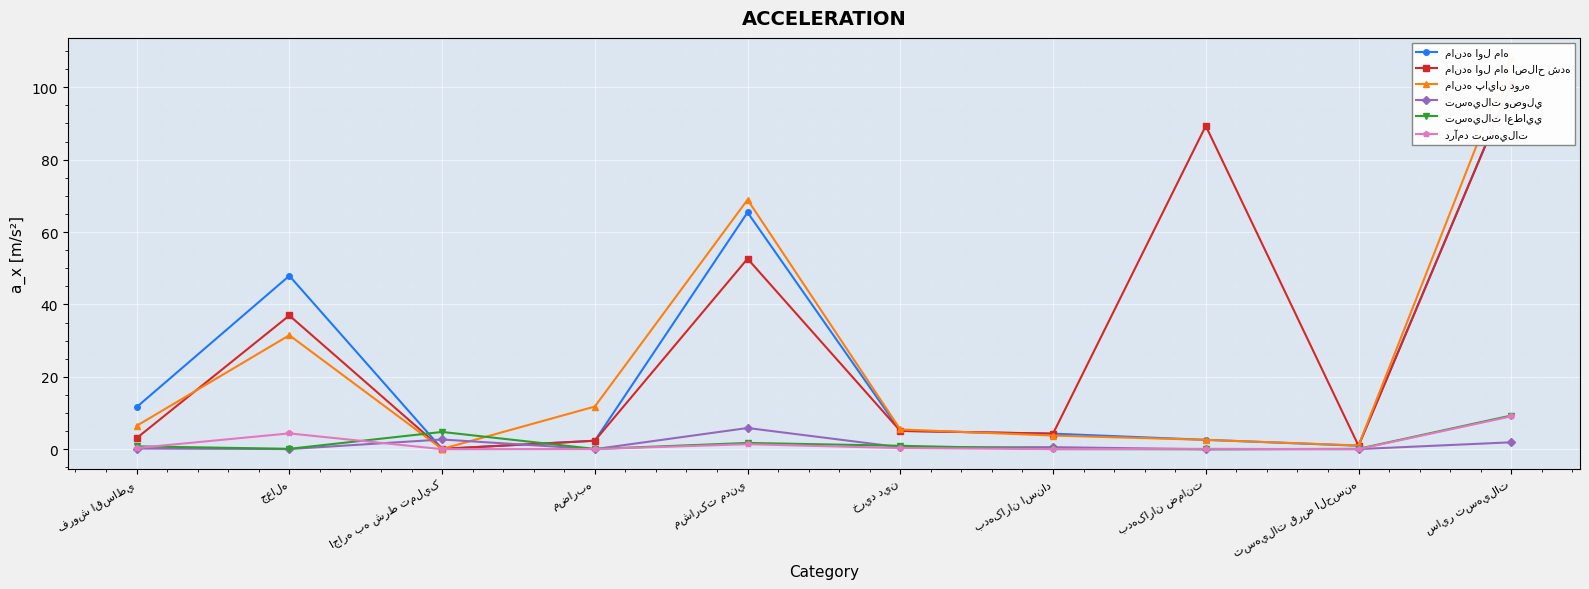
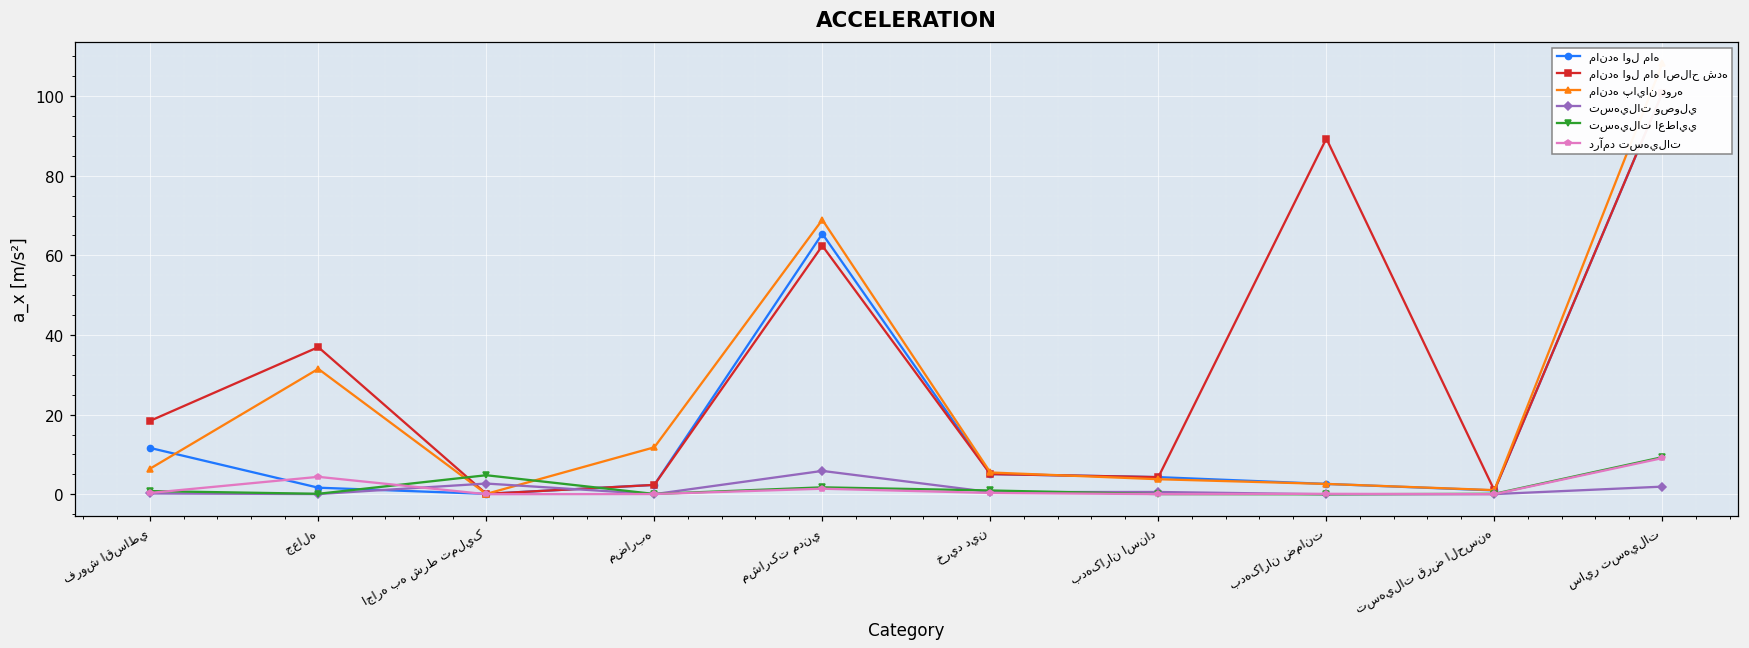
  {
    "مانده اول ماه": {
      "فروش اقساطي": 12,
-     "جعاله": 48,
+     "جعاله": 2,
      "مشارکت مدني": 65
    },
    "مانده اول ماه اصلاح شده": {
-     "فروش اقساطي": 3,
+     "فروش اقساطي": 18,
      "جعاله": 37,
-     "مشارکت مدني": 53,
+     "مشارکت مدني": 62,
      "بدهکاران ضمانت": 89
    },
    "مانده پايان دوره": {
      "فروش اقساطي": 6,
      "جعاله": 31,
      "مضاربه": 12,
      "مشارکت مدني": 69
    },
    "تسهيلات وصولي": {
      "اجاره به شرط تمليک": 3,
      "مشارکت مدني": 6,
      "ساير تسهيلات": 2
    },
    "تسهيلات اعطايي": {
      "اجاره به شرط تمليک": 5
    },
    "درآمد تسهيلات": {
      "جعاله": 4
    }
  }
